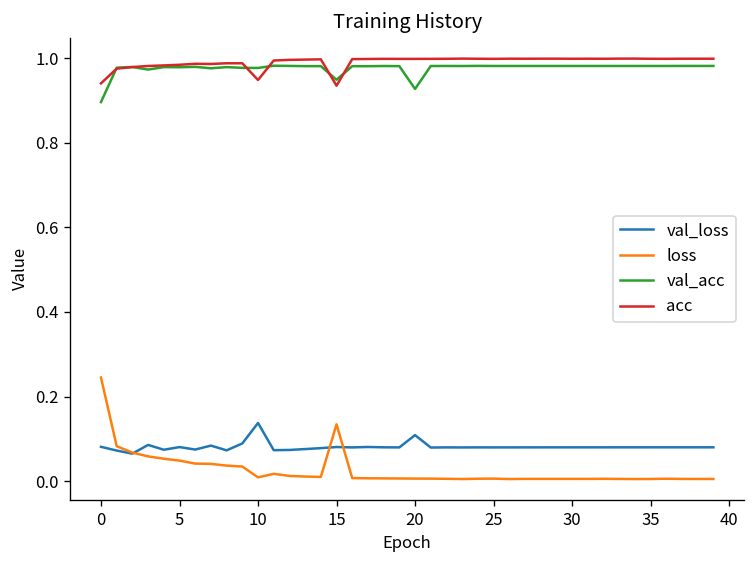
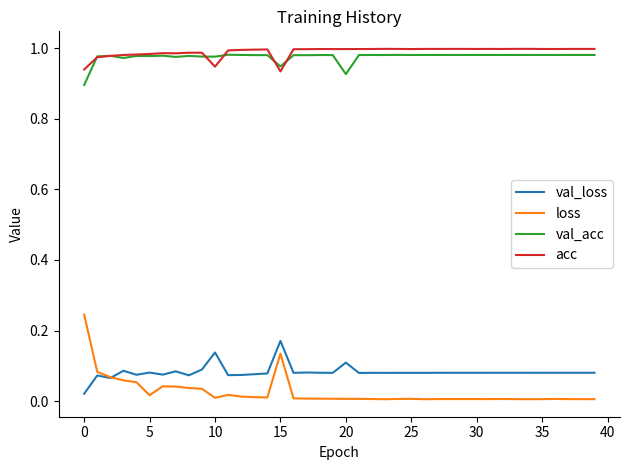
  {
    "val_loss": {
-     "0": 0.08,
+     "0": 0.02,
      "5": 0.08,
      "10": 0.14,
-     "15": 0.08,
+     "15": 0.17,
      "20": 0.11,
      "25": 0.08,
      "30": 0.08,
      "35": 0.08
    },
    "loss": {
      "0": 0.24,
-     "5": 0.05,
+     "5": 0.02,
      "10": 0.01,
      "15": 0.13,
      "20": 0.01,
      "25": 0.01,
      "30": 0.01,
      "35": 0.01
    },
    "val_acc": {
      "0": 0.90,
      "10": 0.98,
      "15": 0.95,
      "20": 0.93,
      "25": 0.98,
      "30": 0.98,
      "35": 0.98
    },
    "acc": {
      "0": 0.94,
      "10": 0.95,
      "15": 0.93,
      "20": 1.00,
      "25": 1.00,
      "30": 1.00,
      "35": 1.00
    }
  }
